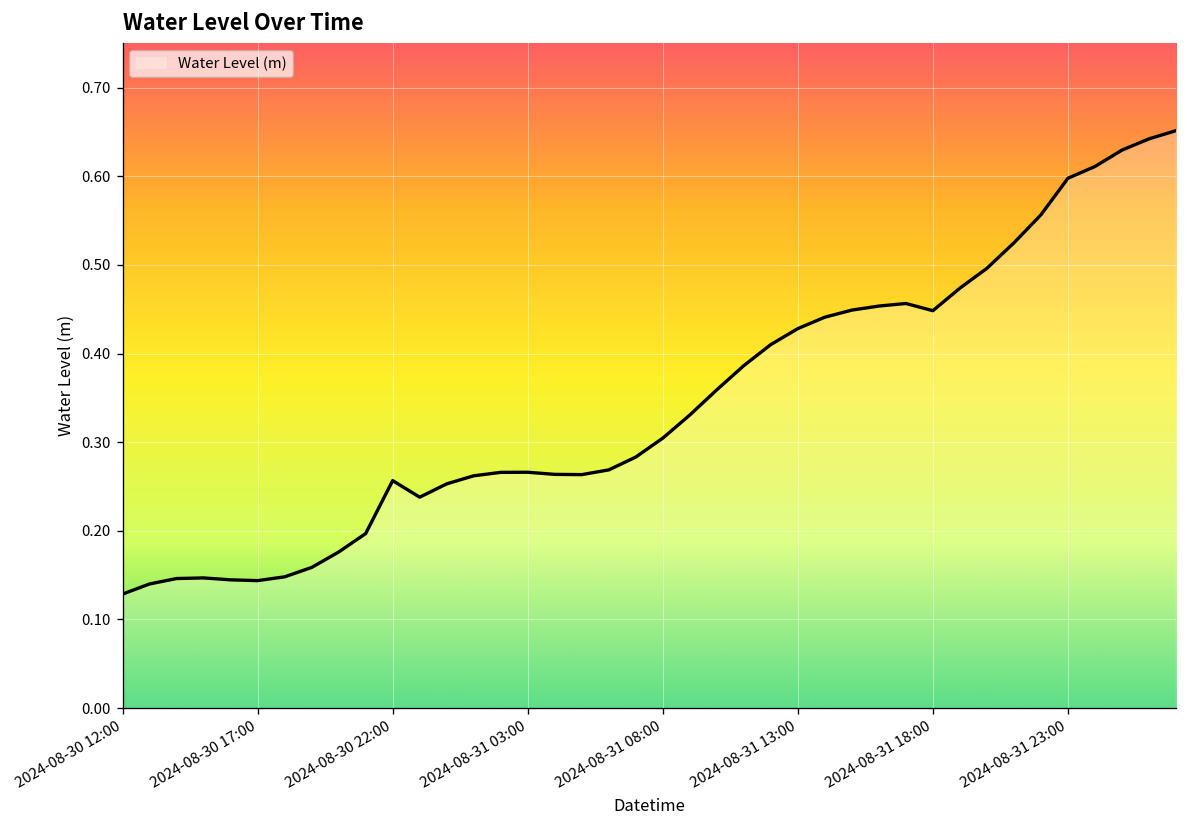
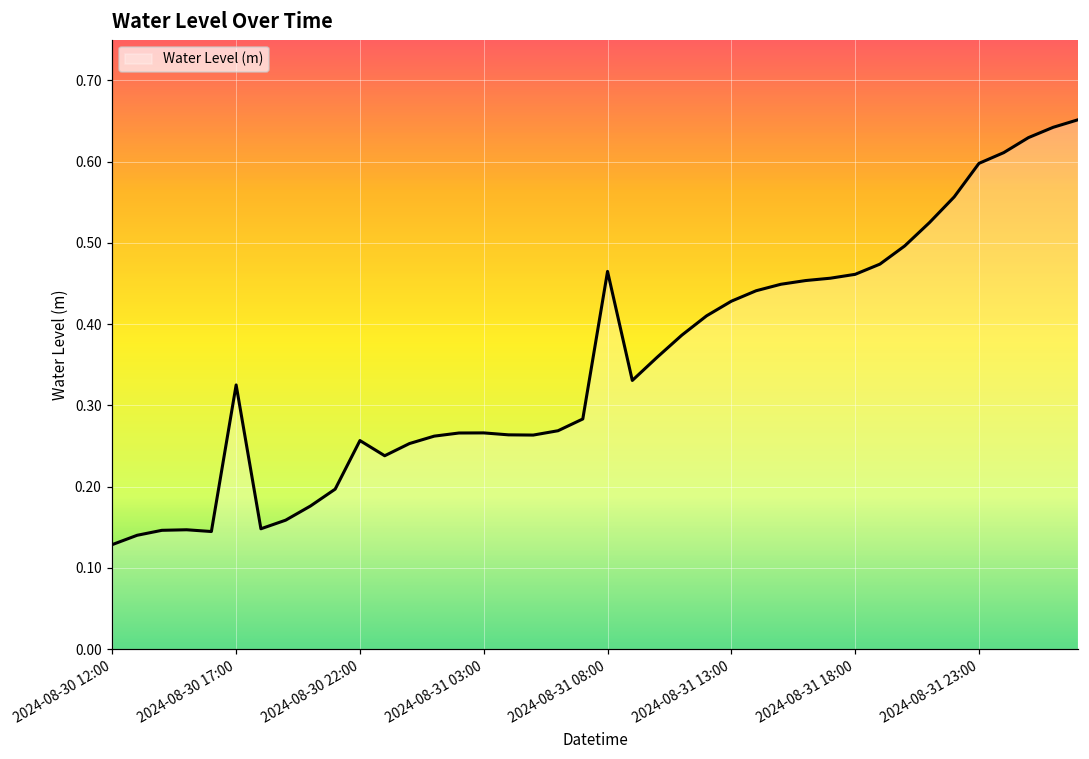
  {
    "2024-08-30 12:00": 0.13,
-   "2024-08-30 17:00": 0.14,
+   "2024-08-30 17:00": 0.33,
    "2024-08-30 22:00": 0.26,
    "2024-08-31 03:00": 0.27,
-   "2024-08-31 08:00": 0.30,
+   "2024-08-31 08:00": 0.46,
    "2024-08-31 13:00": 0.43,
-   "2024-08-31 18:00": 0.45,
+   "2024-08-31 18:00": 0.46,
    "2024-08-31 23:00": 0.60
  }
